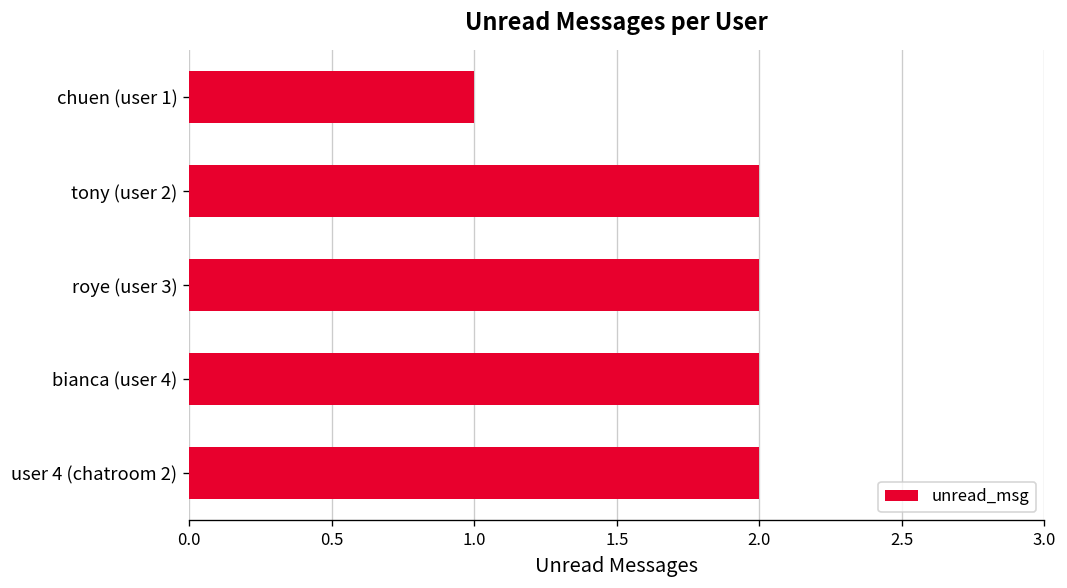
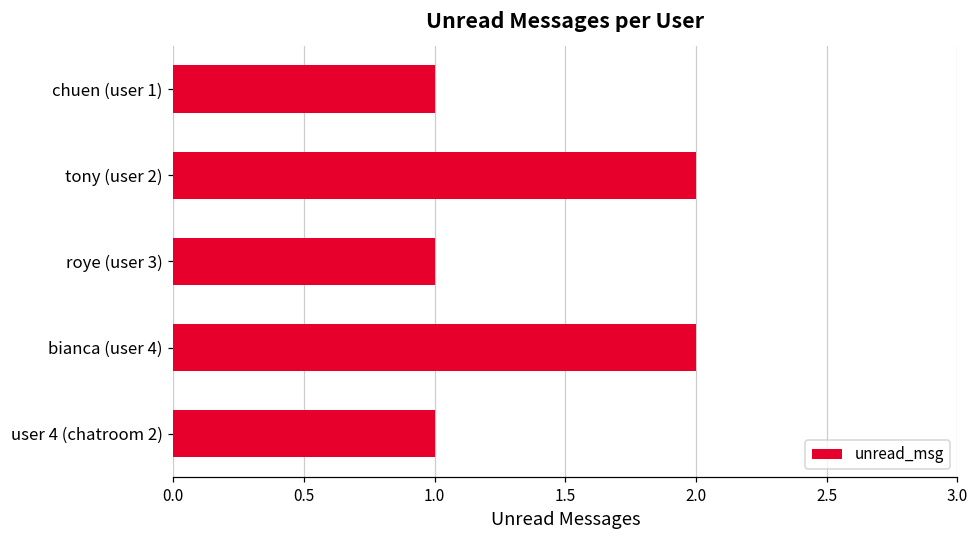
  {
    "chuen (user 1)": 1,
    "tony (user 2)": 2,
-   "roye (user 3)": 2,
+   "roye (user 3)": 1,
    "bianca (user 4)": 2,
-   "user 4 (chatroom 2)": 2
+   "user 4 (chatroom 2)": 1
  }
